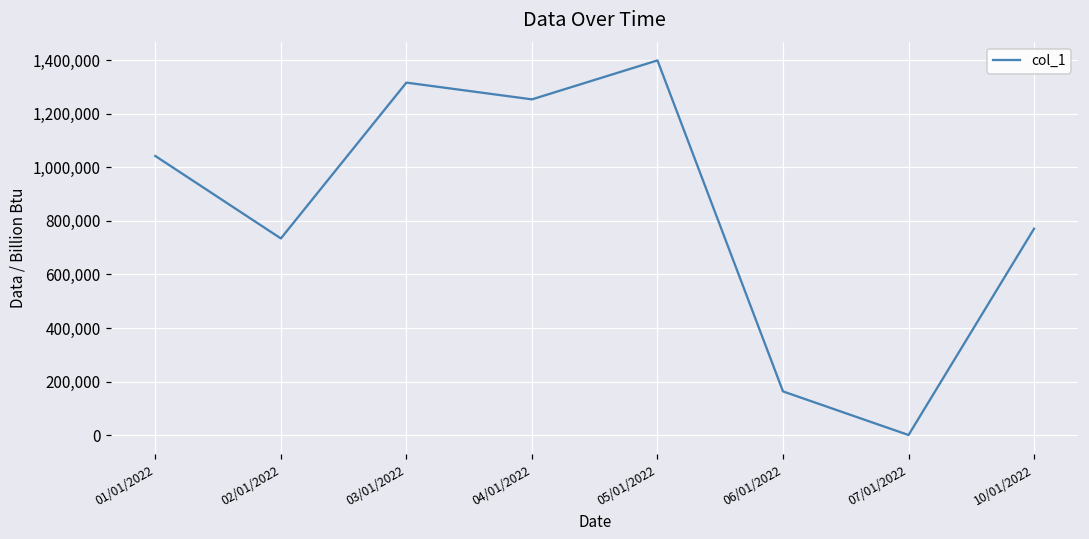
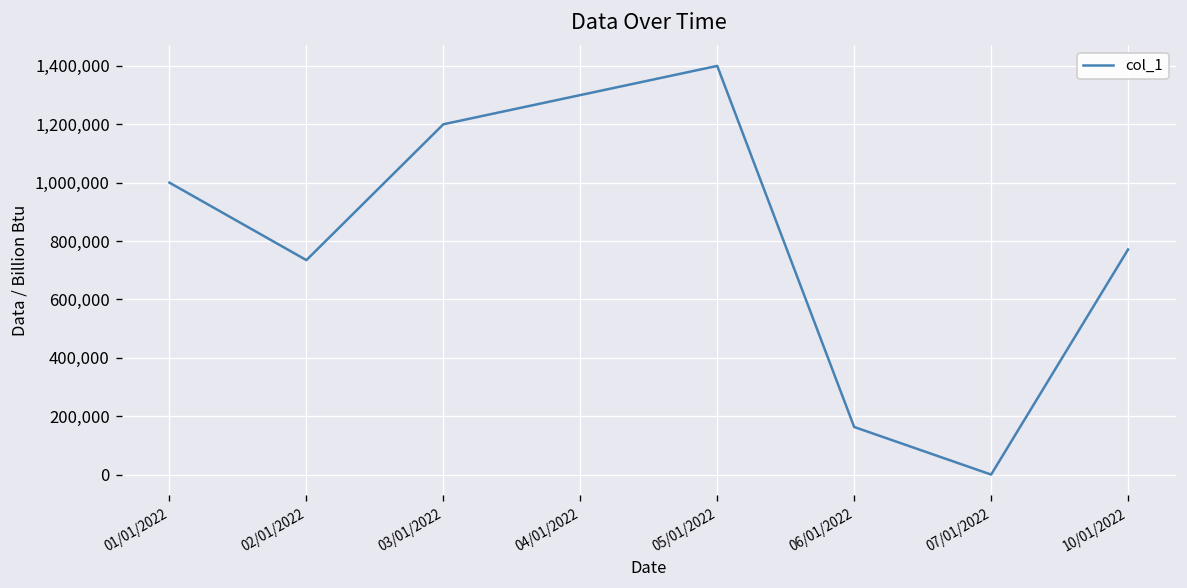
  {
-   "01/01/2022": "1,040,000",
+   "01/01/2022": "1,000,000",
    "02/01/2022": "730,000",
-   "03/01/2022": "1,320,000",
-   "04/01/2022": "1,250,000",
+   "03/01/2022": "1,200,000",
+   "04/01/2022": "1,300,000",
    "05/01/2022": "1,400,000",
    "06/01/2022": "160,000",
    "07/01/2022": "0",
    "10/01/2022": "770,000"
  }
